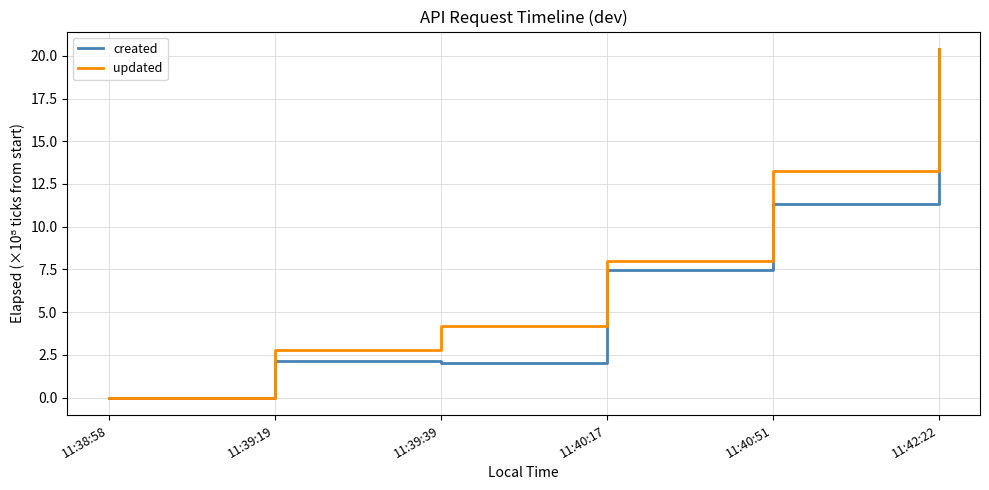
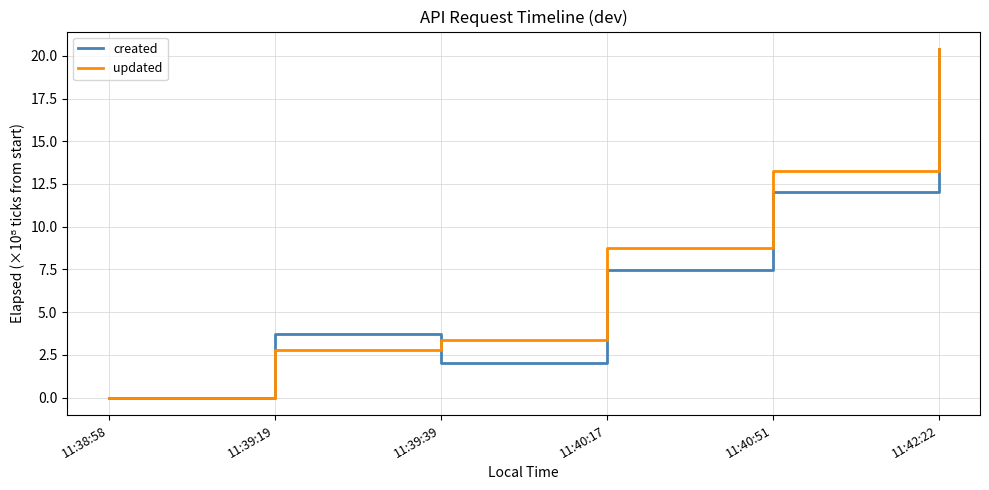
  {
    "created": {
-     "11:39:19": 2.1,
+     "11:39:19": 3.7,
      "11:39:39": 2.0,
      "11:40:17": 7.5,
-     "11:40:51": 11.3
+     "11:40:51": 12.0
    },
    "updated": {
      "11:39:19": 2.8,
-     "11:39:39": 4.2,
-     "11:40:17": 8.0,
+     "11:39:39": 3.3,
+     "11:40:17": 8.8,
      "11:40:51": 13.3
    }
  }
